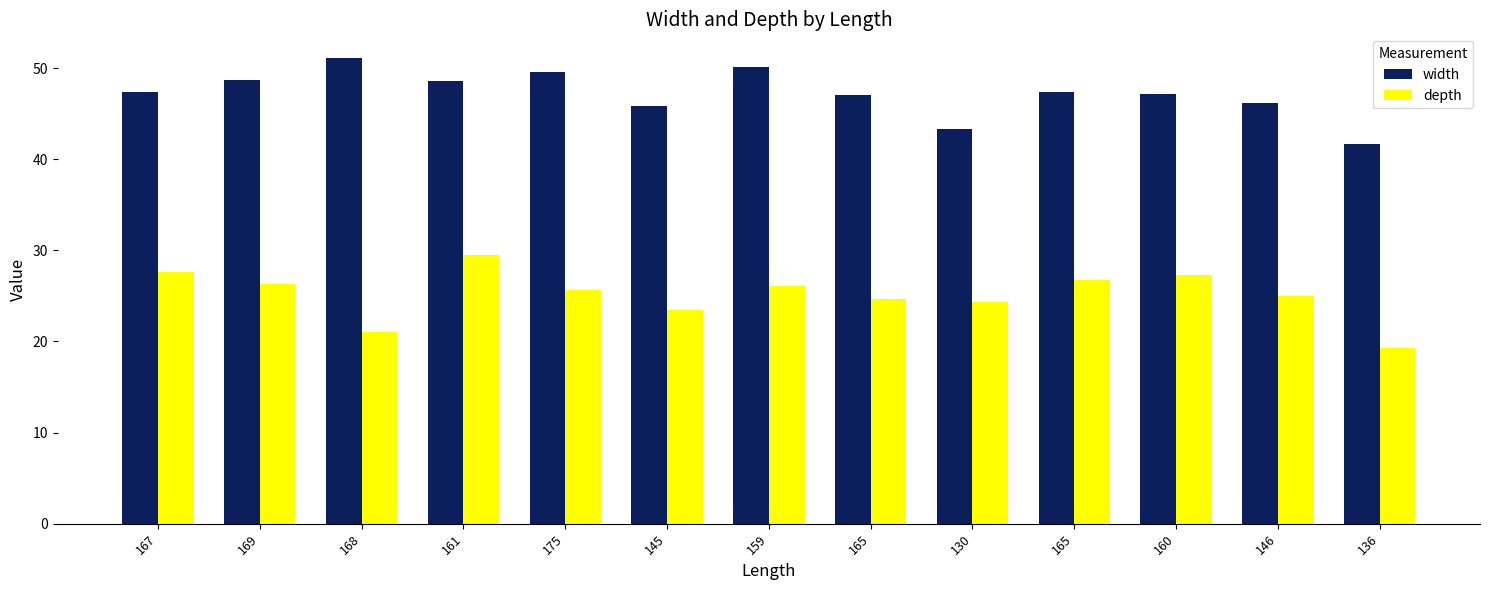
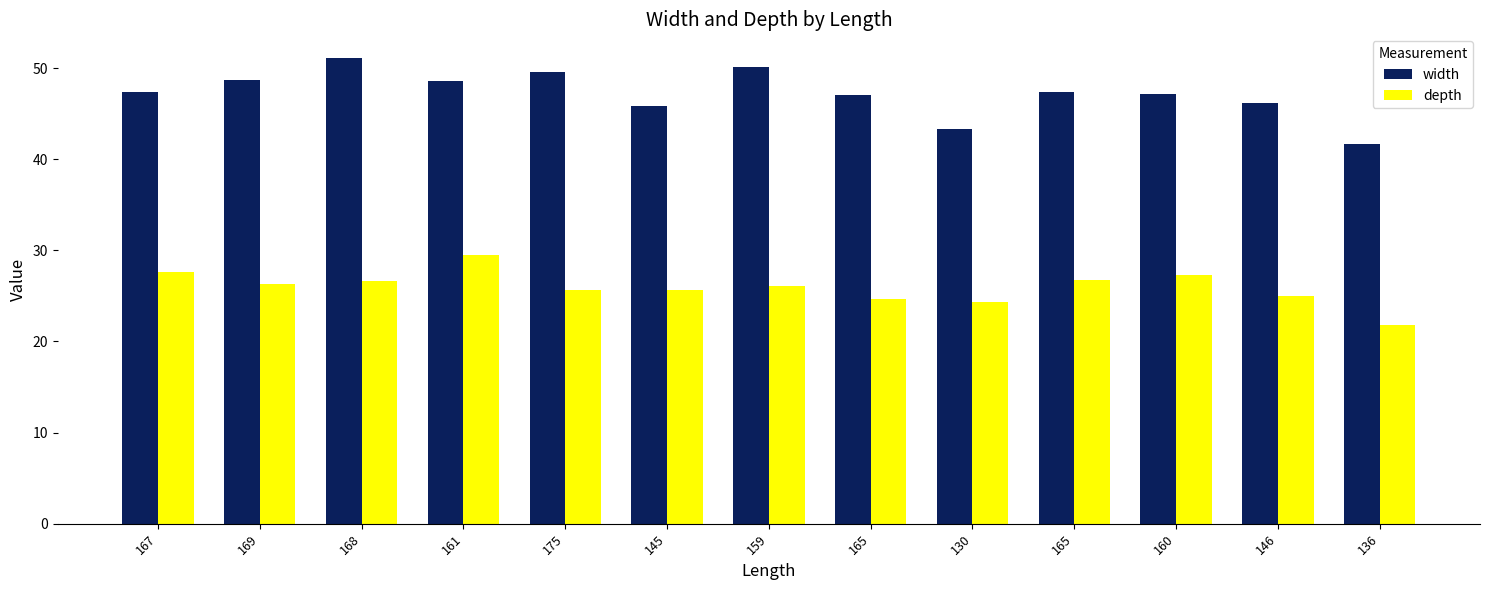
  {
    "width": {
      "167": 47,
      "169": 49,
      "168": 51,
      "161": 49,
      "175": 50,
      "145": 46,
      "159": 50,
      "130": 43,
      "160": 47,
      "146": 46,
      "136": 42
    },
    "depth": {
      "167": 28,
      "169": 26,
-     "168": 21,
+     "168": 27,
      "161": 30,
      "175": 26,
-     "145": 23,
+     "145": 26,
      "159": 26,
      "130": 24,
      "160": 27,
      "146": 25,
-     "136": 19
+     "136": 22
    }
  }
